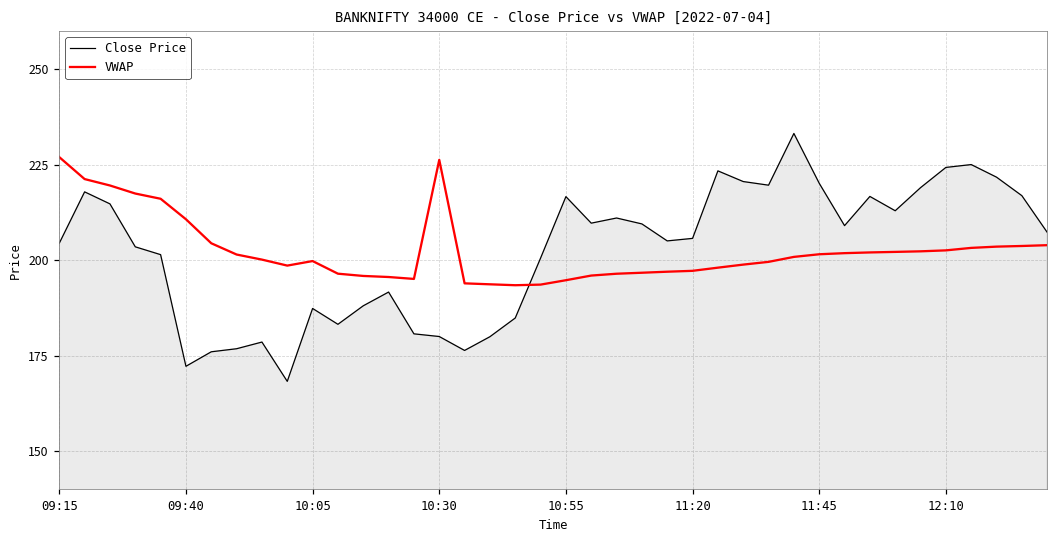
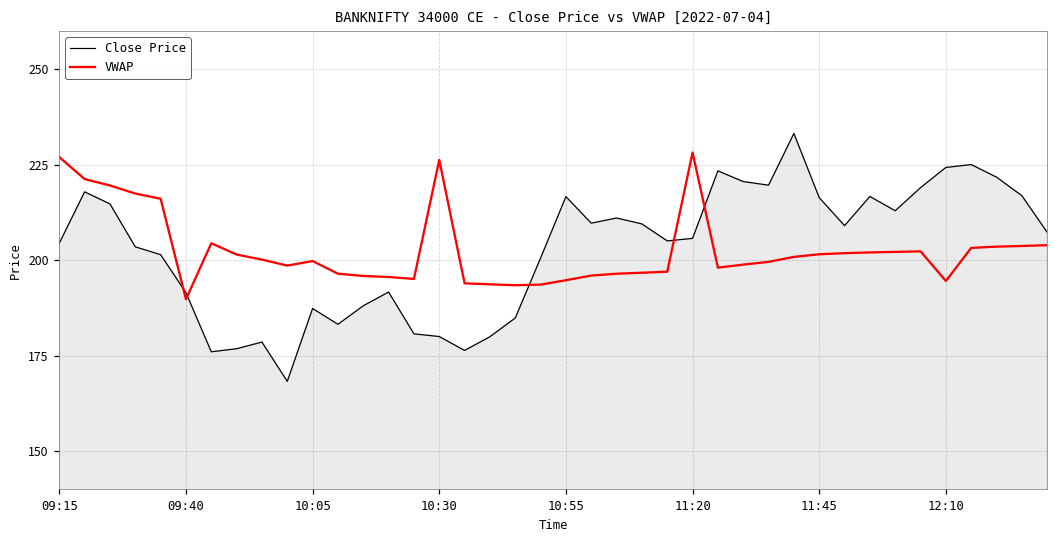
  {
    "Close Price": {
      "09:15": 204,
-     "09:40": 172,
+     "09:40": 192,
      "10:05": 187,
      "10:30": 180,
      "10:55": 217,
      "11:20": 206,
-     "11:45": 220,
+     "11:45": 216,
      "12:10": 224
    },
    "VWAP": {
      "09:15": 227,
-     "09:40": 211,
+     "09:40": 190,
      "10:05": 200,
      "10:30": 226,
      "10:55": 195,
-     "11:20": 197,
+     "11:20": 228,
      "11:45": 202,
-     "12:10": 203
+     "12:10": 195
    }
  }
